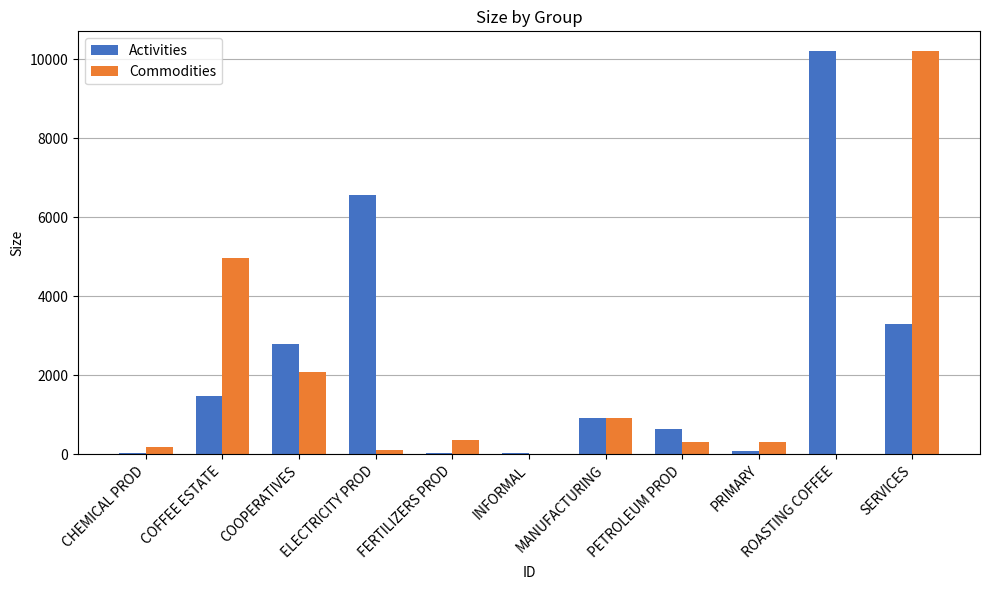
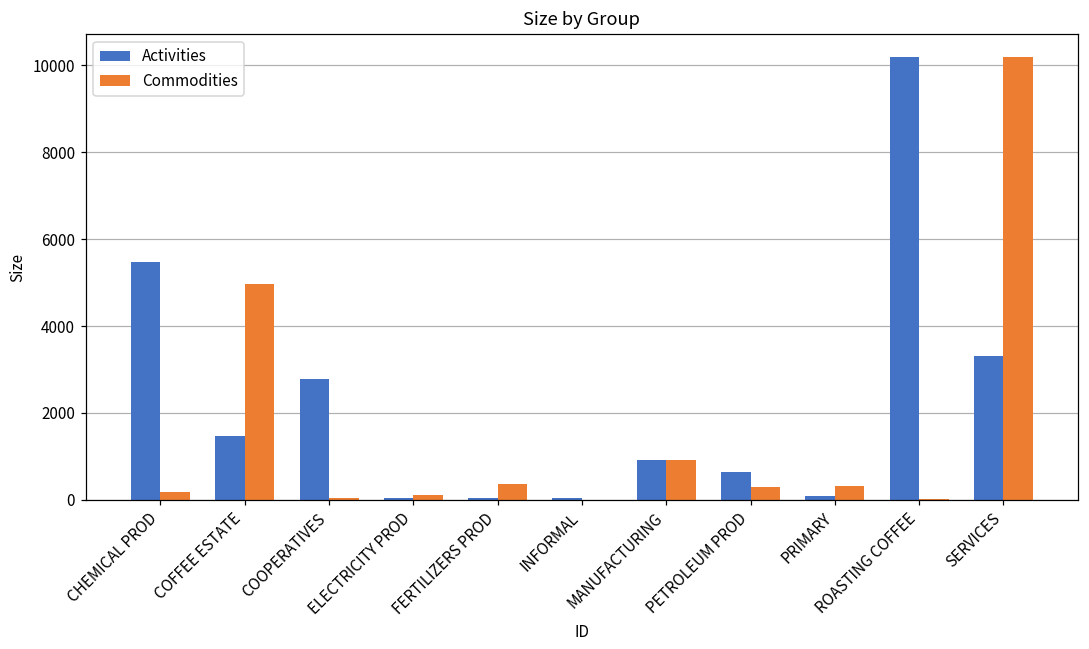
  {
    "Activities": {
-     "CHEMICAL PROD": 0,
+     "CHEMICAL PROD": 5500,
      "COFFEE ESTATE": 1500,
      "COOPERATIVES": 2800,
-     "ELECTRICITY PROD": 6600,
+     "ELECTRICITY PROD": 0,
      "MANUFACTURING": 900,
      "PETROLEUM PROD": 600,
      "PRIMARY": 100,
      "ROASTING COFFEE": 10200,
      "SERVICES": 3300
    },
    "Commodities": {
      "CHEMICAL PROD": 200,
      "COFFEE ESTATE": 5000,
-     "COOPERATIVES": 2100,
+     "COOPERATIVES": 0,
      "ELECTRICITY PROD": 100,
      "FERTILIZERS PROD": 400,
      "MANUFACTURING": 900,
      "PETROLEUM PROD": 300,
      "PRIMARY": 300,
      "SERVICES": 10200
    }
  }
